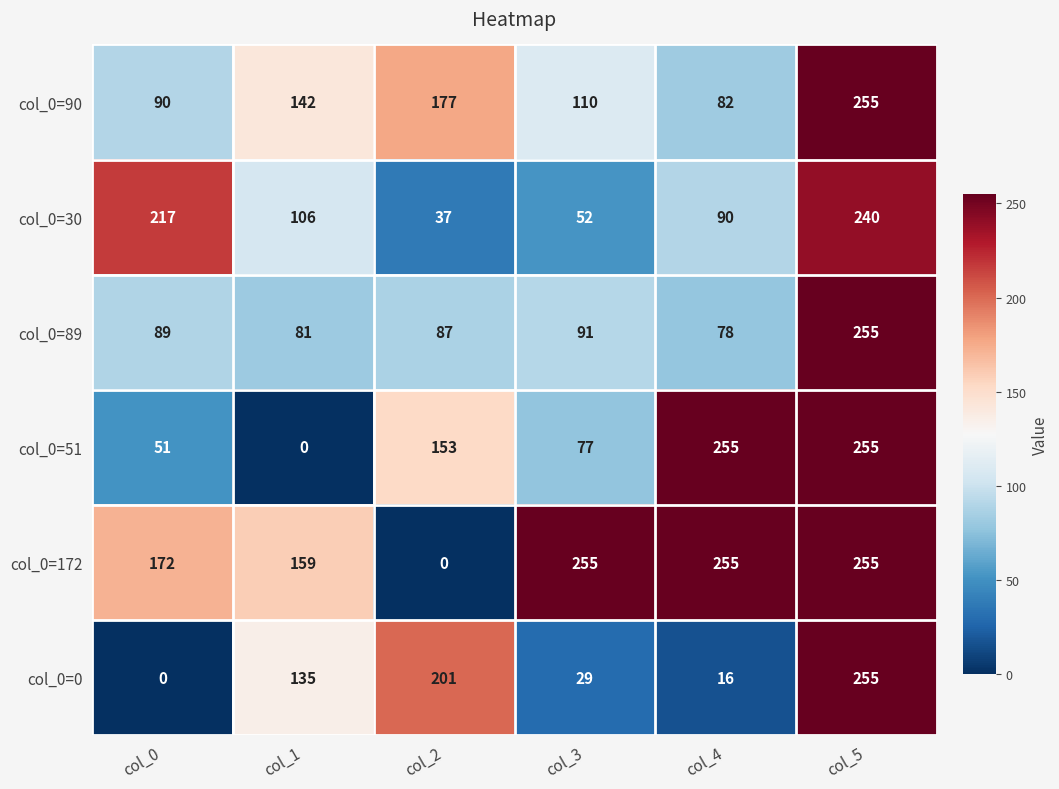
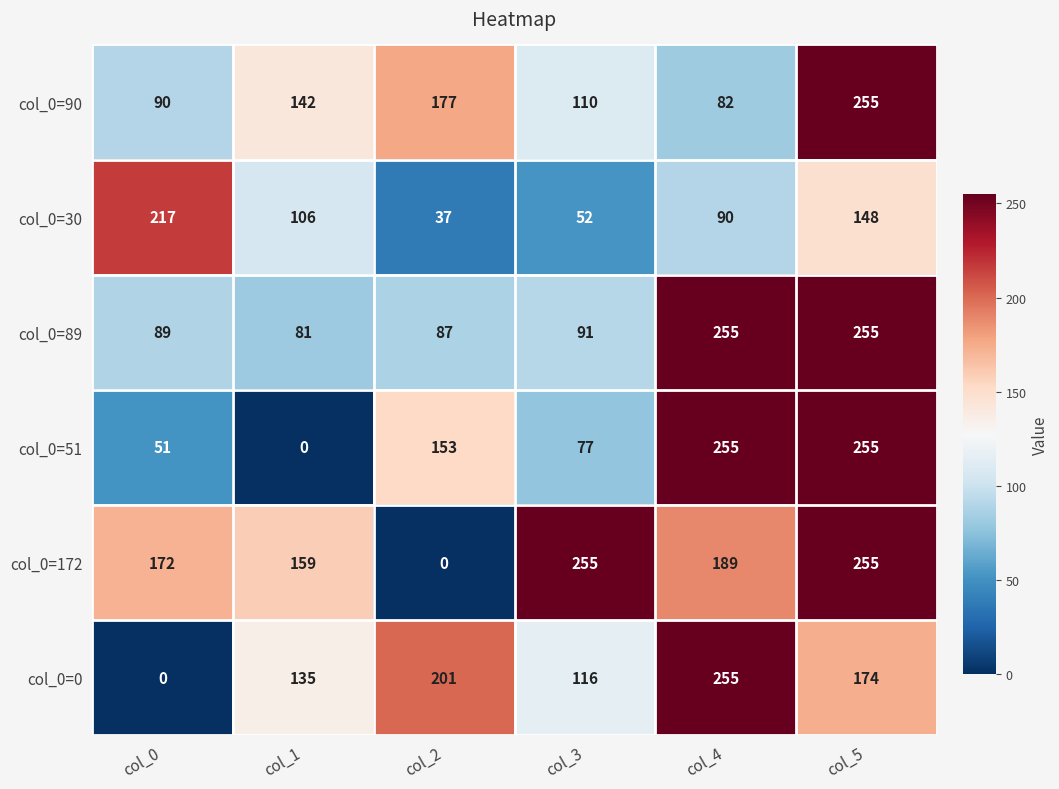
  {
    "col_0=90": {
      "col_0": 90,
      "col_1": 142,
      "col_2": 177,
      "col_3": 110,
      "col_4": 82,
      "col_5": 255
    },
    "col_0=30": {
      "col_0": 217,
      "col_1": 106,
      "col_2": 37,
      "col_3": 52,
      "col_4": 90,
-     "col_5": 240
+     "col_5": 148
    },
    "col_0=89": {
      "col_0": 89,
      "col_1": 81,
      "col_2": 87,
      "col_3": 91,
-     "col_4": 78,
+     "col_4": 255,
      "col_5": 255
    },
    "col_0=51": {
      "col_0": 51,
      "col_1": 0,
      "col_2": 153,
      "col_3": 77,
      "col_4": 255,
      "col_5": 255
    },
    "col_0=172": {
      "col_0": 172,
      "col_1": 159,
      "col_2": 0,
      "col_3": 255,
-     "col_4": 255,
+     "col_4": 189,
      "col_5": 255
    },
    "col_0=0": {
      "col_0": 0,
      "col_1": 135,
      "col_2": 201,
-     "col_3": 29,
-     "col_4": 16,
-     "col_5": 255
+     "col_3": 116,
+     "col_4": 255,
+     "col_5": 174
    }
  }
